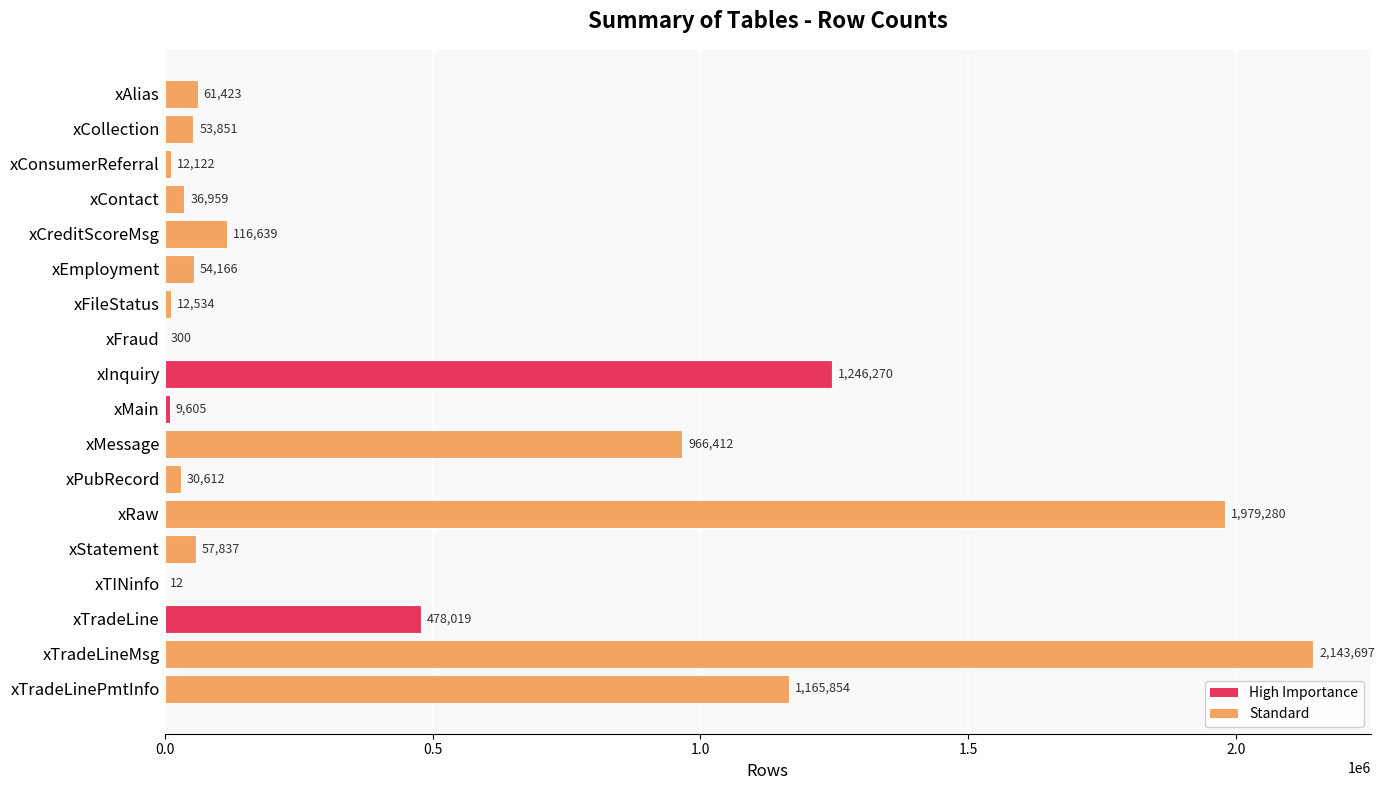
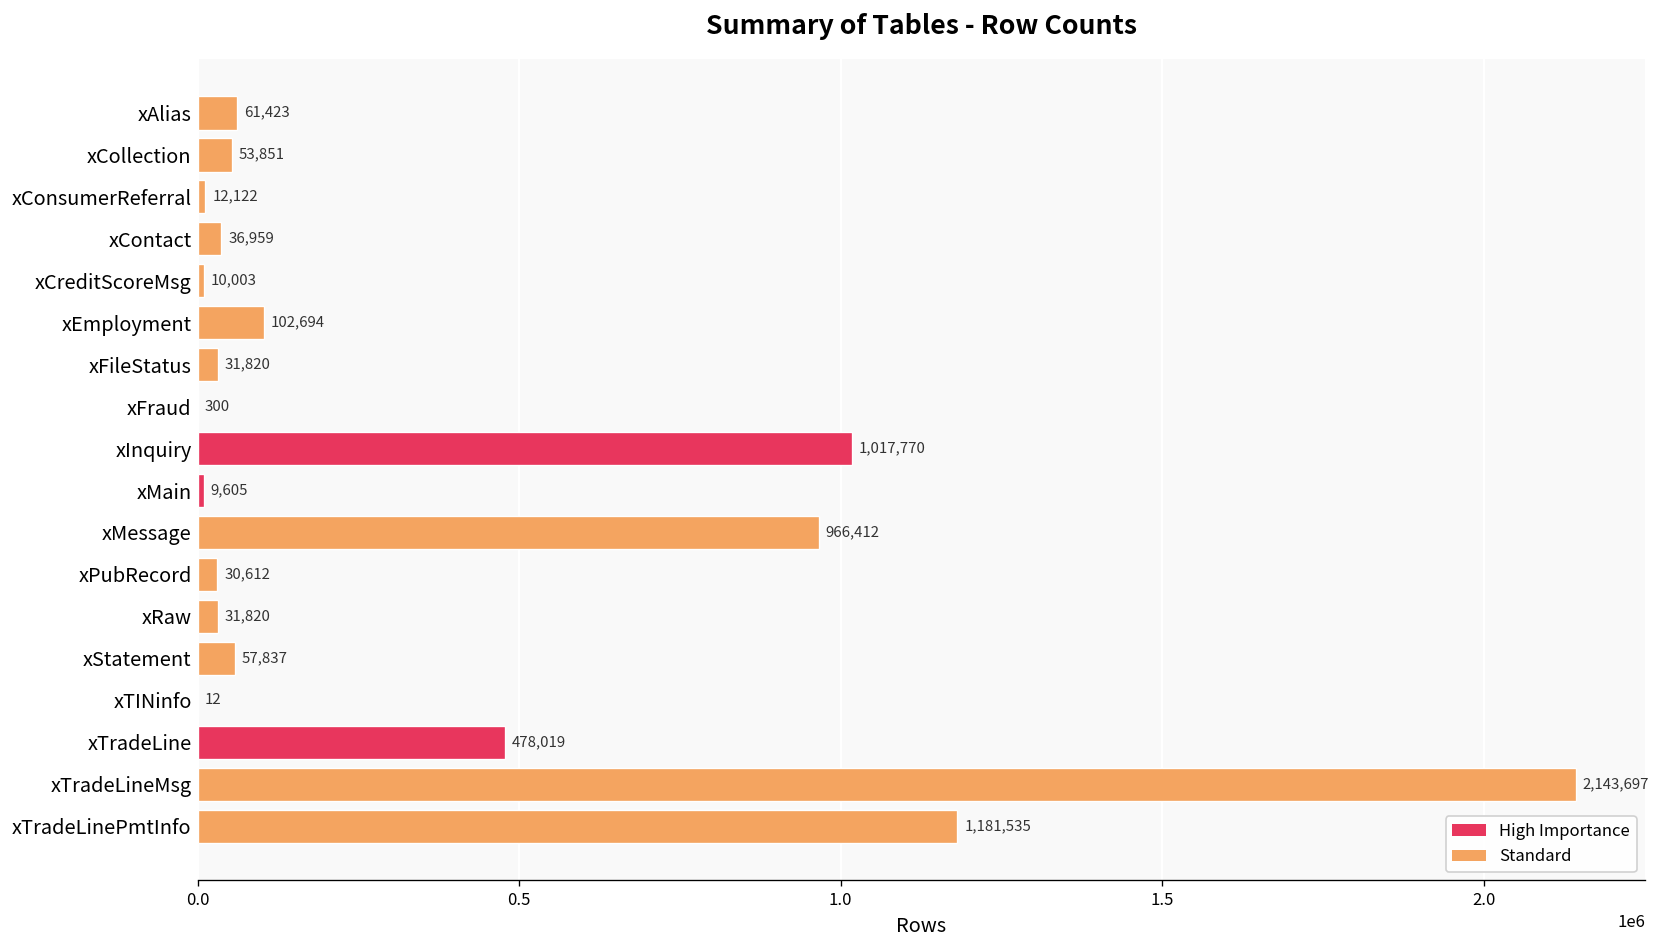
  {
    "xAlias": "61,423",
    "xCollection": "53,851",
    "xConsumerReferral": "12,122",
    "xContact": "36,959",
-   "xCreditScoreMsg": "116,639",
-   "xEmployment": "54,166",
-   "xFileStatus": "12,534",
+   "xCreditScoreMsg": "10,003",
+   "xEmployment": "102,694",
+   "xFileStatus": "31,820",
    "xFraud": "300",
-   "xInquiry": "1,246,270",
+   "xInquiry": "1,017,770",
    "xMain": "9,605",
    "xMessage": "966,412",
    "xPubRecord": "30,612",
-   "xRaw": "1,979,280",
+   "xRaw": "31,820",
    "xStatement": "57,837",
    "xTINinfo": "12",
    "xTradeLine": "478,019",
    "xTradeLineMsg": "2,143,697",
-   "xTradeLinePmtInfo": "1,165,854"
+   "xTradeLinePmtInfo": "1,181,535"
  }
